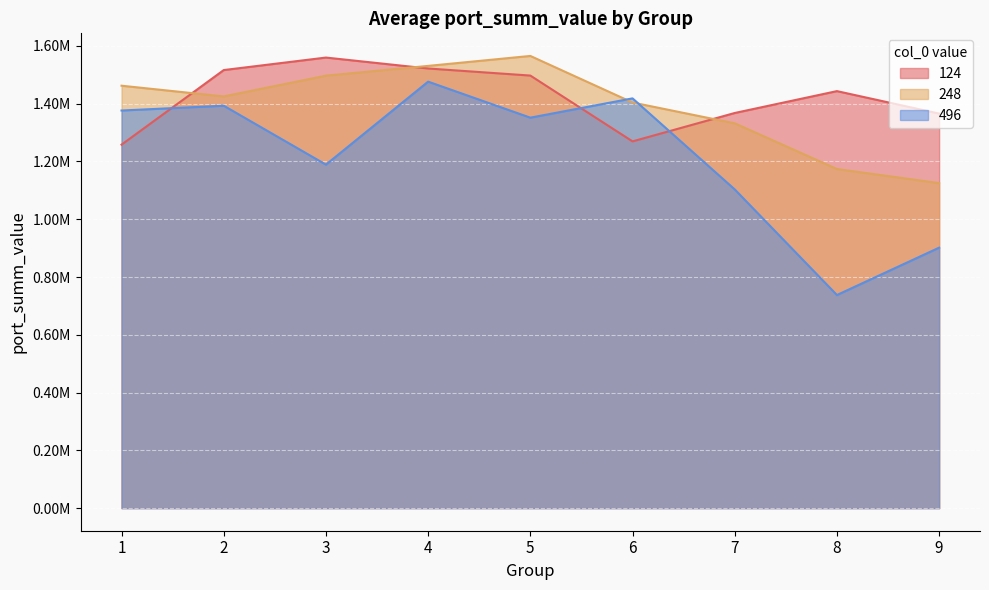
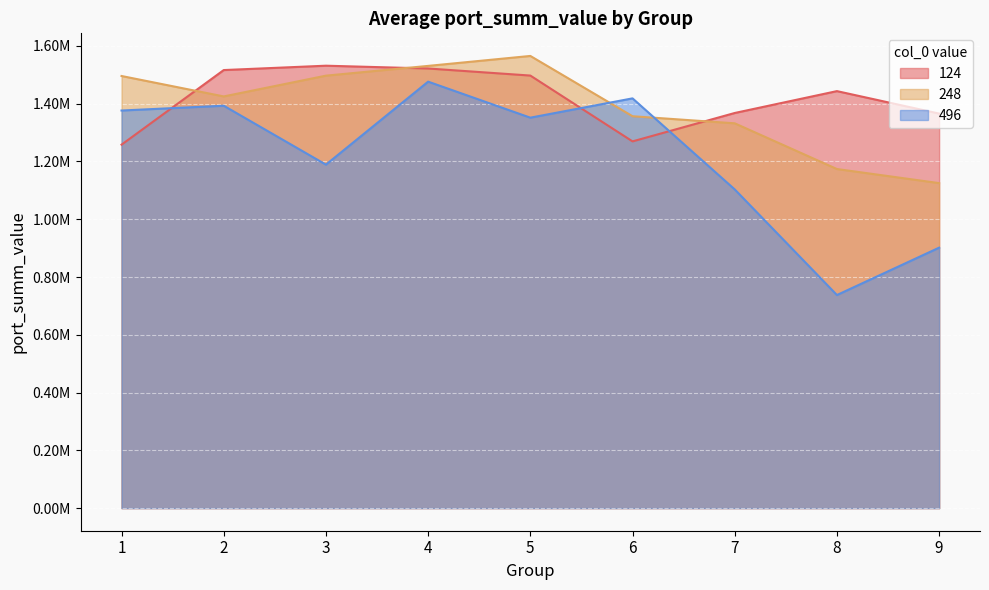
  {
    "124": {
      "1": 1260000,
      "2": 1520000,
-     "3": 1560000,
+     "3": 1530000,
      "4": 1520000,
      "5": 1500000,
      "6": 1270000,
      "7": 1370000,
      "8": 1440000
    },
    "248": {
-     "1": 1460000,
+     "1": 1500000,
      "2": 1430000,
      "3": 1500000,
      "4": 1530000,
      "5": 1570000,
-     "6": 1400000,
+     "6": 1360000,
      "7": 1330000,
      "8": 1170000,
      "9": 1130000
    },
    "496": {
      "1": 1380000,
      "2": 1390000,
      "3": 1190000,
      "4": 1480000,
      "5": 1350000,
      "6": 1420000,
      "7": 1100000,
      "8": 740000,
      "9": 900000
    }
  }
